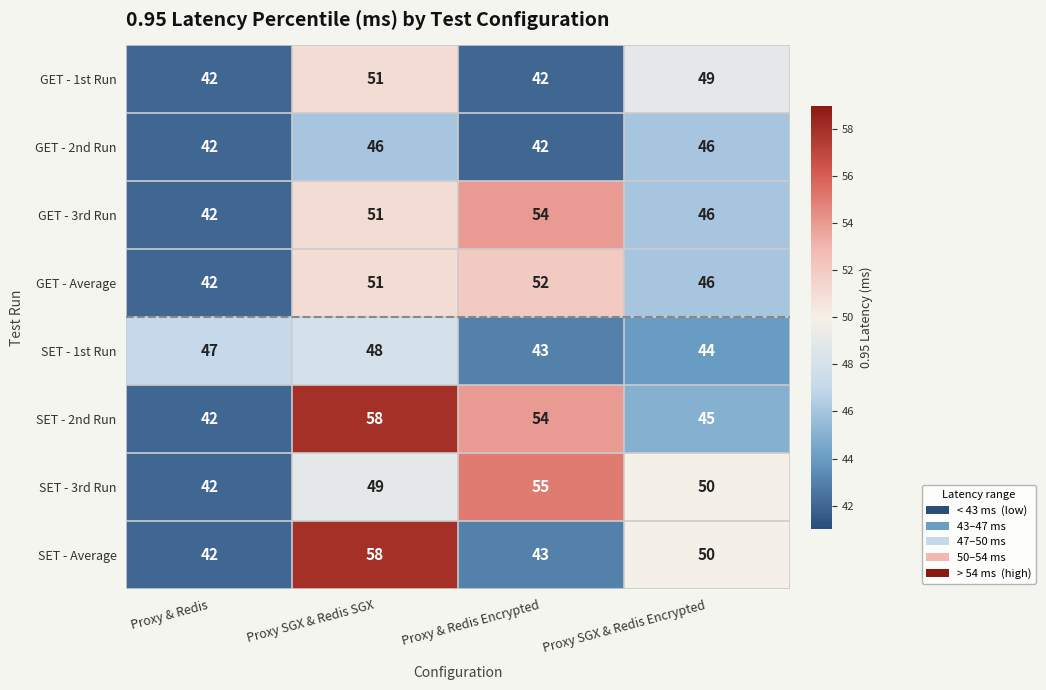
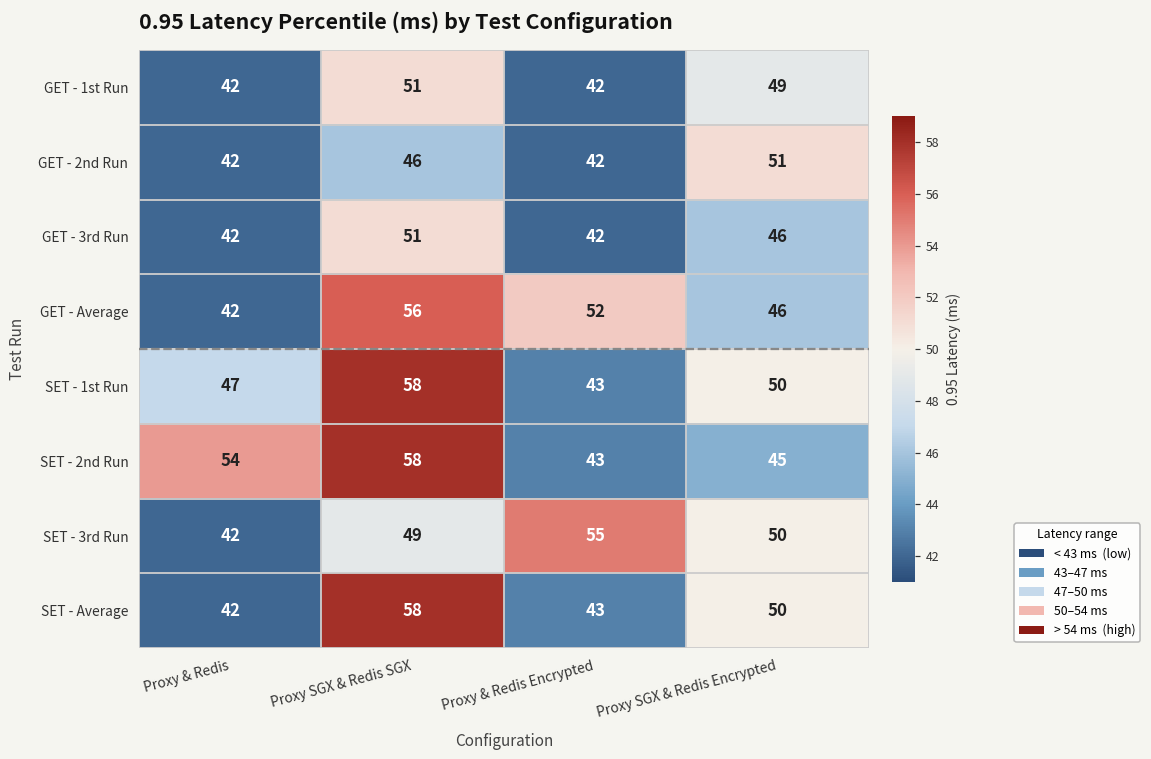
  {
    "GET - 1st Run": {
      "Proxy & Redis": 42,
      "Proxy SGX & Redis SGX": 51,
      "Proxy & Redis Encrypted": 42,
      "Proxy SGX & Redis Encrypted": 49
    },
    "GET - 2nd Run": {
      "Proxy & Redis": 42,
      "Proxy SGX & Redis SGX": 46,
      "Proxy & Redis Encrypted": 42,
-     "Proxy SGX & Redis Encrypted": 46
+     "Proxy SGX & Redis Encrypted": 51
    },
    "GET - 3rd Run": {
      "Proxy & Redis": 42,
      "Proxy SGX & Redis SGX": 51,
-     "Proxy & Redis Encrypted": 54,
+     "Proxy & Redis Encrypted": 42,
      "Proxy SGX & Redis Encrypted": 46
    },
    "GET - Average": {
      "Proxy & Redis": 42,
-     "Proxy SGX & Redis SGX": 51,
+     "Proxy SGX & Redis SGX": 56,
      "Proxy & Redis Encrypted": 52,
      "Proxy SGX & Redis Encrypted": 46
    },
    "SET - 1st Run": {
      "Proxy & Redis": 47,
-     "Proxy SGX & Redis SGX": 48,
+     "Proxy SGX & Redis SGX": 58,
      "Proxy & Redis Encrypted": 43,
-     "Proxy SGX & Redis Encrypted": 44
+     "Proxy SGX & Redis Encrypted": 50
    },
    "SET - 2nd Run": {
-     "Proxy & Redis": 42,
+     "Proxy & Redis": 54,
      "Proxy SGX & Redis SGX": 58,
-     "Proxy & Redis Encrypted": 54,
+     "Proxy & Redis Encrypted": 43,
      "Proxy SGX & Redis Encrypted": 45
    },
    "SET - 3rd Run": {
      "Proxy & Redis": 42,
      "Proxy SGX & Redis SGX": 49,
      "Proxy & Redis Encrypted": 55,
      "Proxy SGX & Redis Encrypted": 50
    },
    "SET - Average": {
      "Proxy & Redis": 42,
      "Proxy SGX & Redis SGX": 58,
      "Proxy & Redis Encrypted": 43,
      "Proxy SGX & Redis Encrypted": 50
    }
  }
